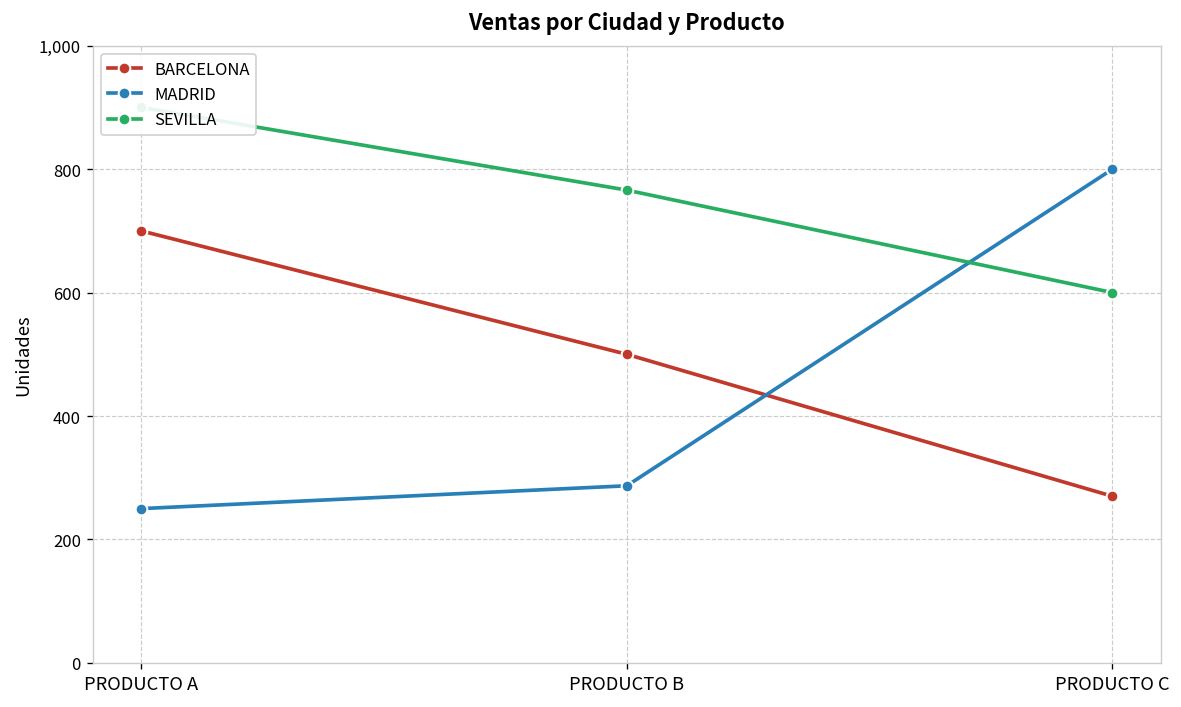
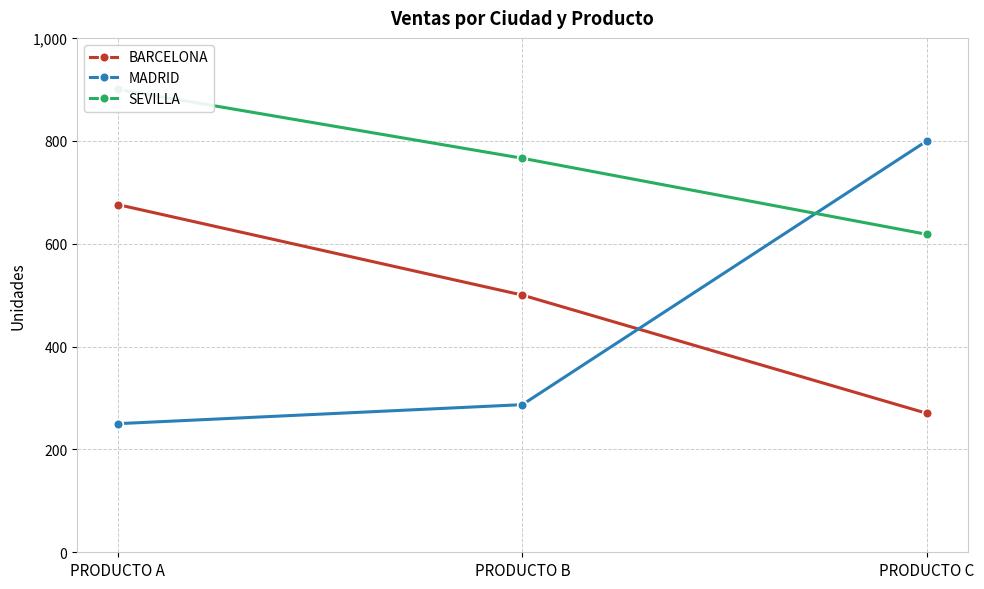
  {
    "BARCELONA": {
-     "PRODUCTO A": 700,
+     "PRODUCTO A": 680,
      "PRODUCTO B": 500,
      "PRODUCTO C": 270
    },
    "MADRID": {
      "PRODUCTO A": 250,
      "PRODUCTO B": 290,
      "PRODUCTO C": 800
    },
    "SEVILLA": {
      "PRODUCTO B": 770,
-     "PRODUCTO C": 600
+     "PRODUCTO C": 620
    }
  }
